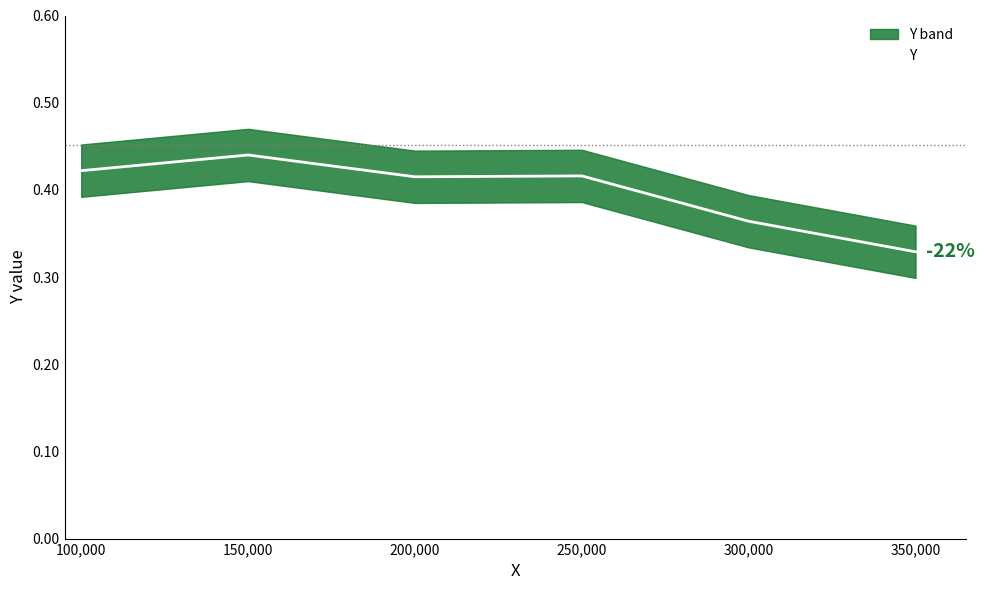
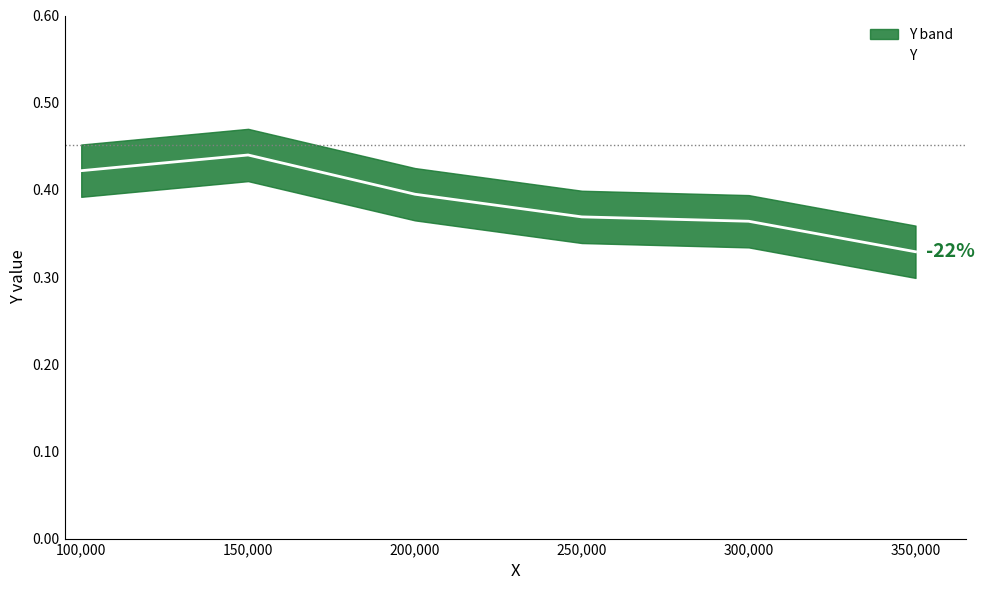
  {
    "Y": {
      "100,000": 0.42,
      "150,000": 0.44,
-     "200,000": 0.42,
-     "250,000": 0.42,
+     "200,000": 0.40,
+     "250,000": 0.37,
      "300,000": 0.36
    }
  }
